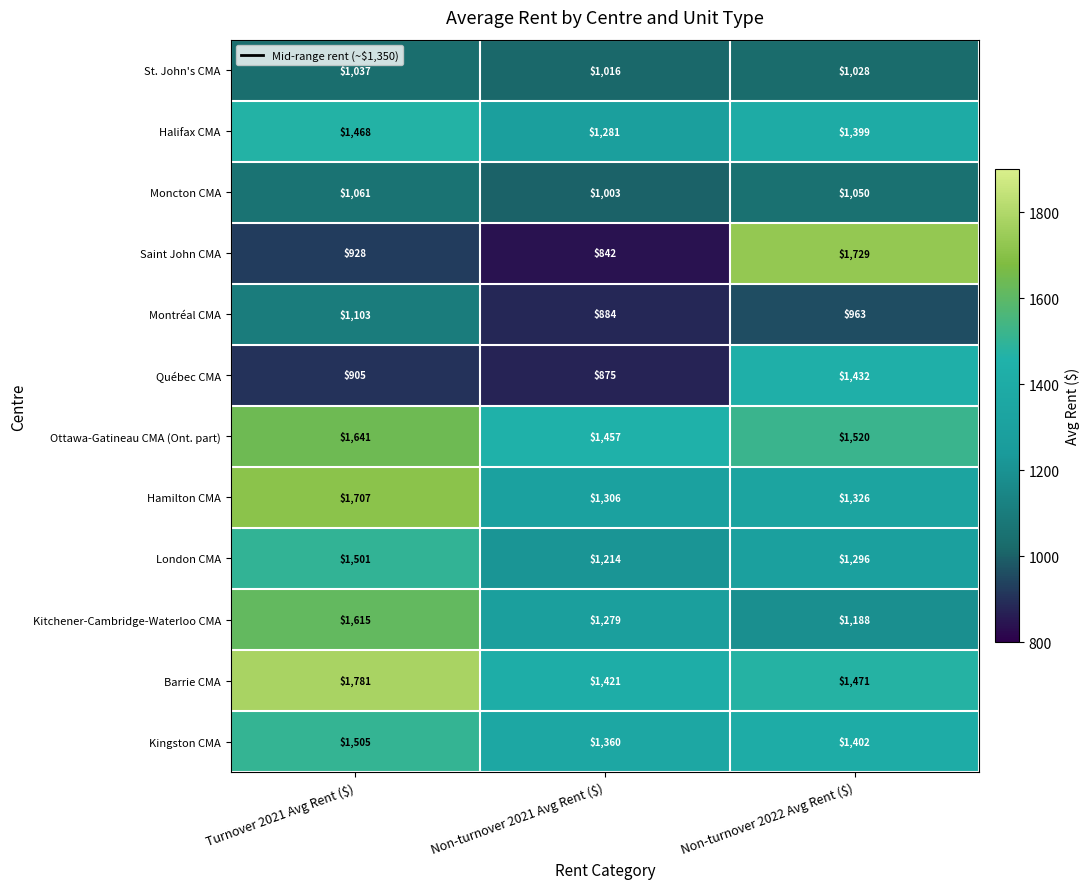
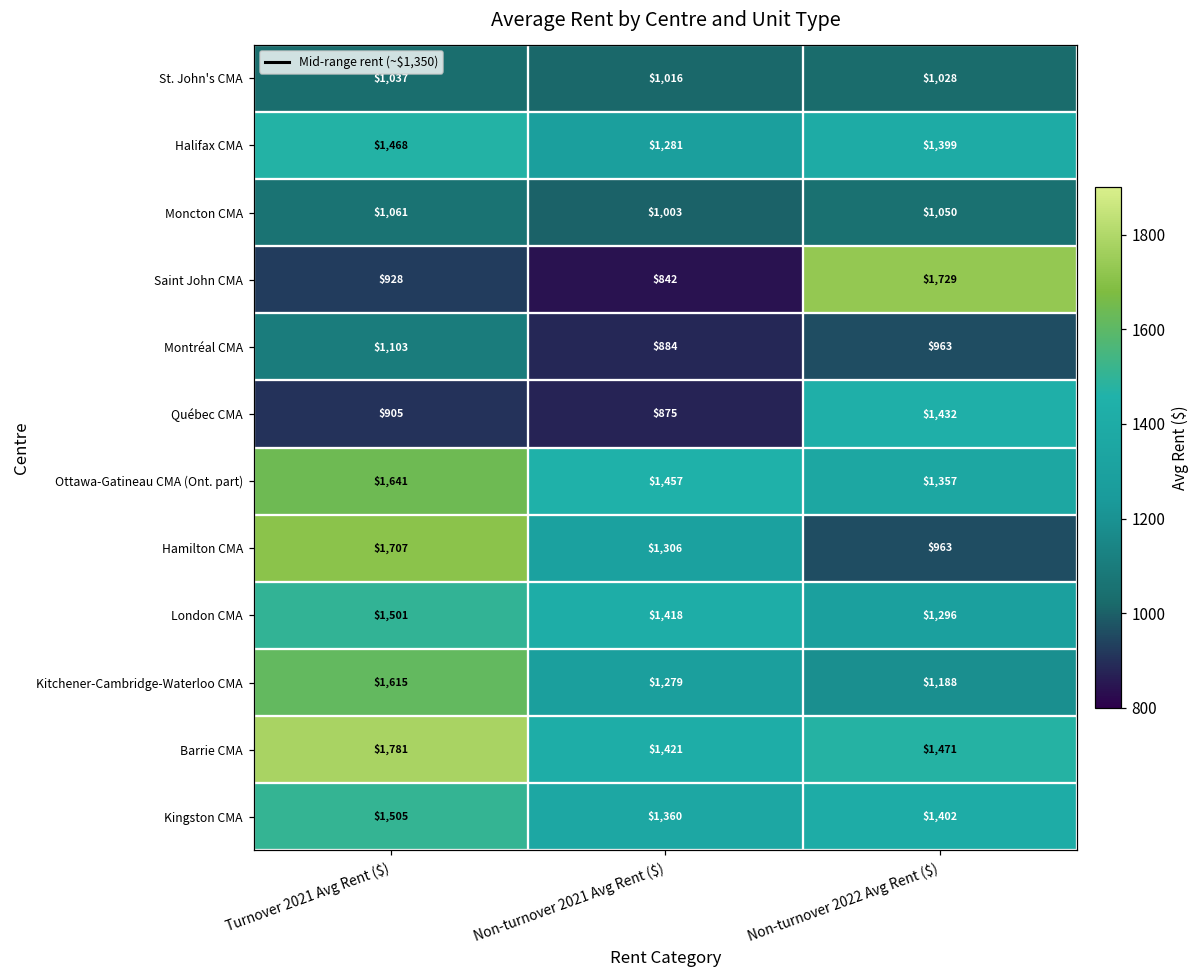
  {
    "St. John's CMA": {
      "Non-turnover 2021 Avg Rent ($)": "$1,016",
      "Non-turnover 2022 Avg Rent ($)": "$1,028"
    },
    "Halifax CMA": {
      "Turnover 2021 Avg Rent ($)": "$1,468",
      "Non-turnover 2021 Avg Rent ($)": "$1,281",
      "Non-turnover 2022 Avg Rent ($)": "$1,399"
    },
    "Moncton CMA": {
      "Turnover 2021 Avg Rent ($)": "$1,061",
      "Non-turnover 2021 Avg Rent ($)": "$1,003",
      "Non-turnover 2022 Avg Rent ($)": "$1,050"
    },
    "Saint John CMA": {
      "Turnover 2021 Avg Rent ($)": "$928",
      "Non-turnover 2021 Avg Rent ($)": "$842",
      "Non-turnover 2022 Avg Rent ($)": "$1,729"
    },
    "Montréal CMA": {
      "Turnover 2021 Avg Rent ($)": "$1,103",
      "Non-turnover 2021 Avg Rent ($)": "$884",
      "Non-turnover 2022 Avg Rent ($)": "$963"
    },
    "Québec CMA": {
      "Turnover 2021 Avg Rent ($)": "$905",
      "Non-turnover 2021 Avg Rent ($)": "$875",
      "Non-turnover 2022 Avg Rent ($)": "$1,432"
    },
    "Ottawa-Gatineau CMA (Ont. part)": {
      "Turnover 2021 Avg Rent ($)": "$1,641",
      "Non-turnover 2021 Avg Rent ($)": "$1,457",
-     "Non-turnover 2022 Avg Rent ($)": "$1,520"
+     "Non-turnover 2022 Avg Rent ($)": "$1,357"
    },
    "Hamilton CMA": {
      "Turnover 2021 Avg Rent ($)": "$1,707",
      "Non-turnover 2021 Avg Rent ($)": "$1,306",
-     "Non-turnover 2022 Avg Rent ($)": "$1,326"
+     "Non-turnover 2022 Avg Rent ($)": "$963"
    },
    "London CMA": {
      "Turnover 2021 Avg Rent ($)": "$1,501",
-     "Non-turnover 2021 Avg Rent ($)": "$1,214",
+     "Non-turnover 2021 Avg Rent ($)": "$1,418",
      "Non-turnover 2022 Avg Rent ($)": "$1,296"
    },
    "Kitchener-Cambridge-Waterloo CMA": {
      "Turnover 2021 Avg Rent ($)": "$1,615",
      "Non-turnover 2021 Avg Rent ($)": "$1,279",
      "Non-turnover 2022 Avg Rent ($)": "$1,188"
    },
    "Barrie CMA": {
      "Turnover 2021 Avg Rent ($)": "$1,781",
      "Non-turnover 2021 Avg Rent ($)": "$1,421",
      "Non-turnover 2022 Avg Rent ($)": "$1,471"
    },
    "Kingston CMA": {
      "Turnover 2021 Avg Rent ($)": "$1,505",
      "Non-turnover 2021 Avg Rent ($)": "$1,360",
      "Non-turnover 2022 Avg Rent ($)": "$1,402"
    }
  }
